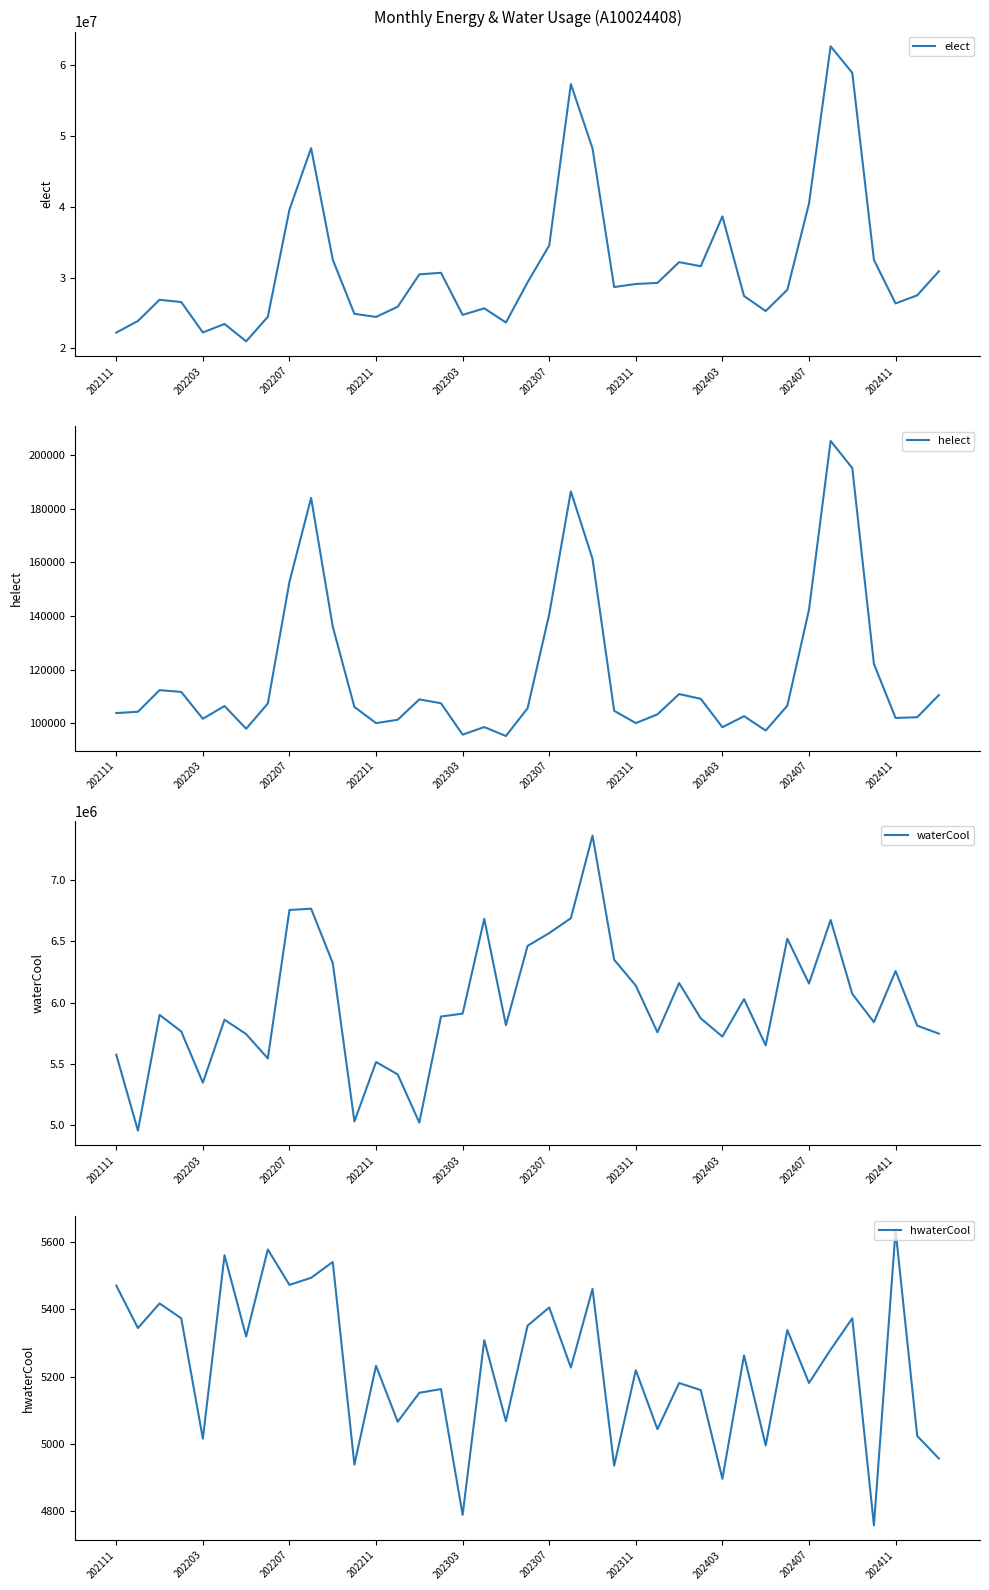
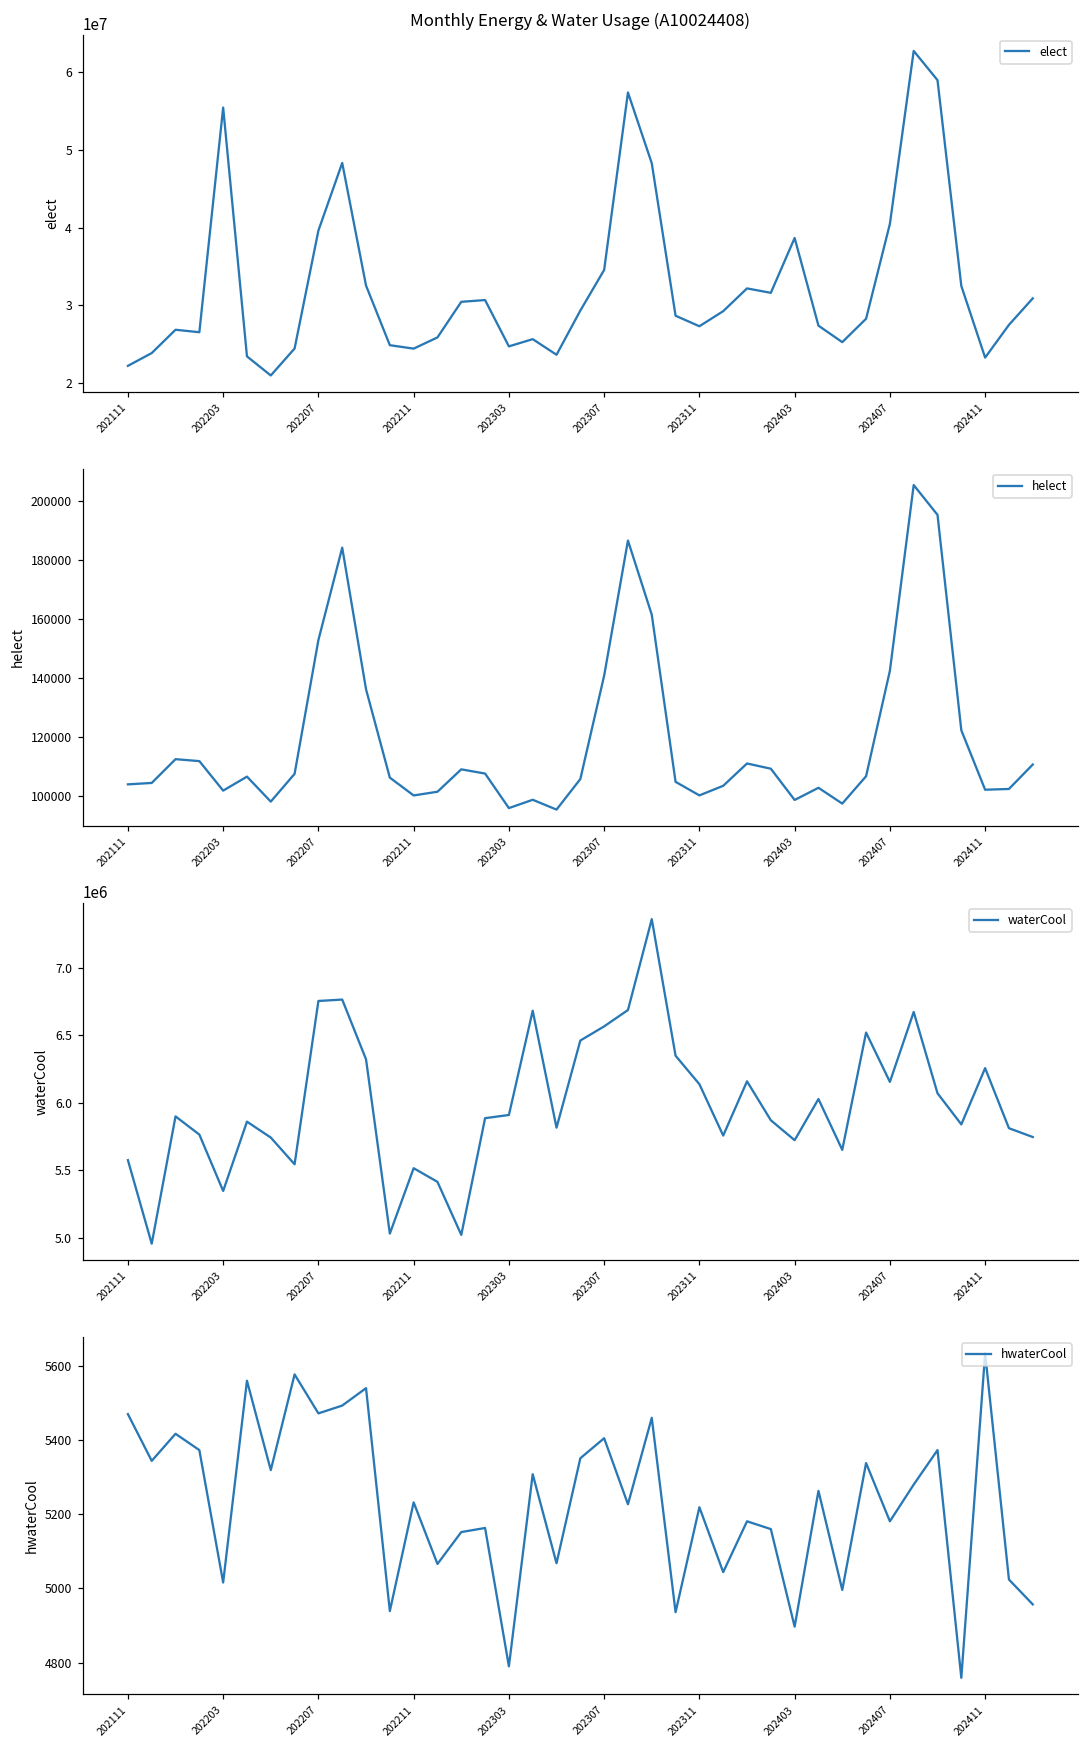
  {
    "Monthly Energy & Water Usage (A10024408)": {
      "202111": 22000000,
-     "202203": 22000000,
+     "202203": 55000000,
      "202207": 40000000,
      "202211": 24000000,
      "202303": 25000000,
      "202307": 35000000,
-     "202311": 29000000,
+     "202311": 27000000,
      "202403": 39000000,
      "202407": 40000000,
-     "202411": 26000000
+     "202411": 23000000
    }
  }
